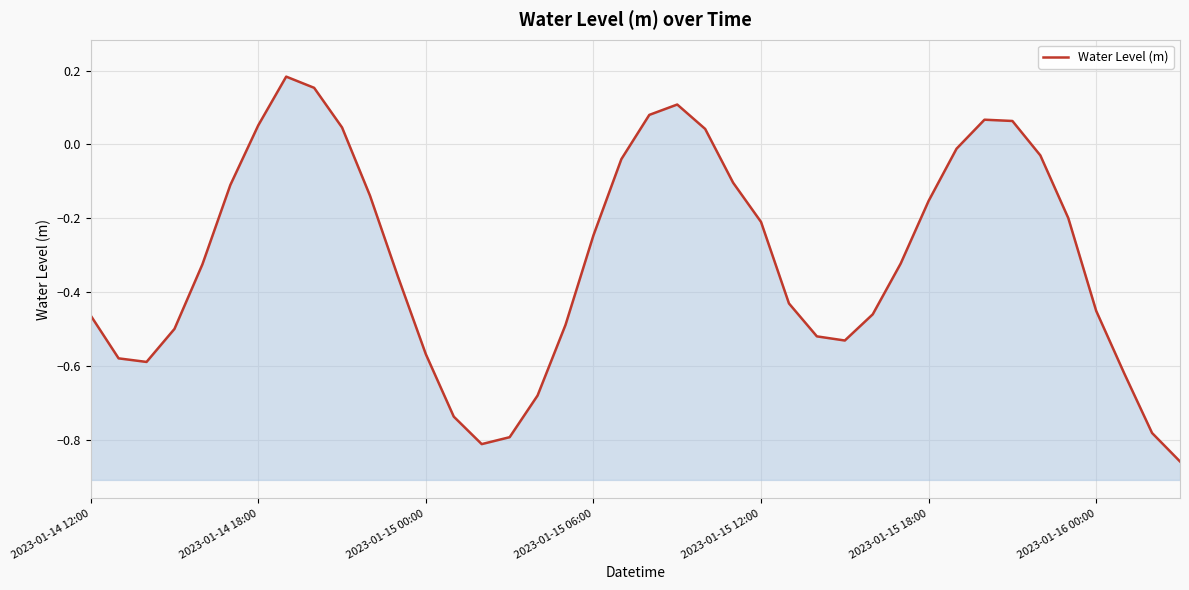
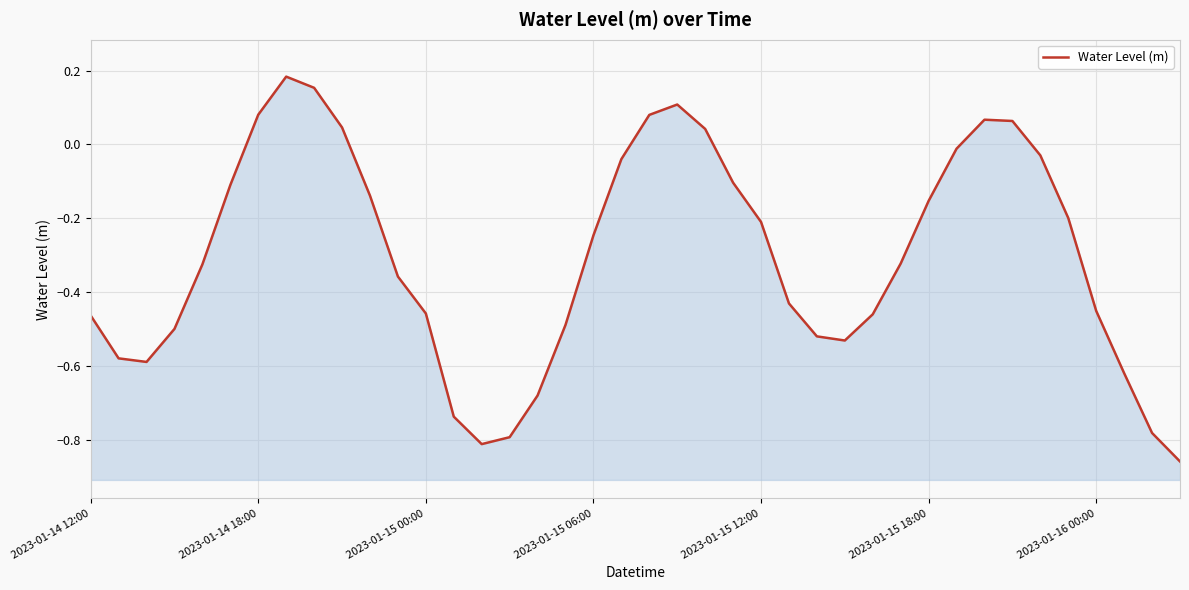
  {
    "2023-01-14 12:00": -0.46,
-   "2023-01-14 18:00": 0.05,
-   "2023-01-15 00:00": -0.57,
+   "2023-01-14 18:00": 0.08,
+   "2023-01-15 00:00": -0.46,
    "2023-01-15 06:00": -0.25,
    "2023-01-15 12:00": -0.21,
    "2023-01-15 18:00": -0.15,
    "2023-01-16 00:00": -0.45
  }
